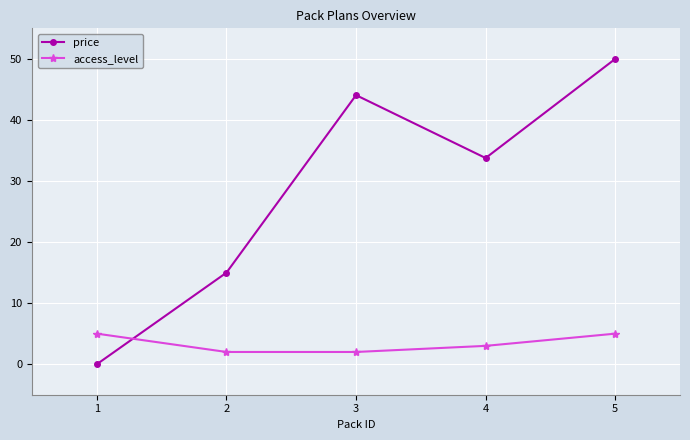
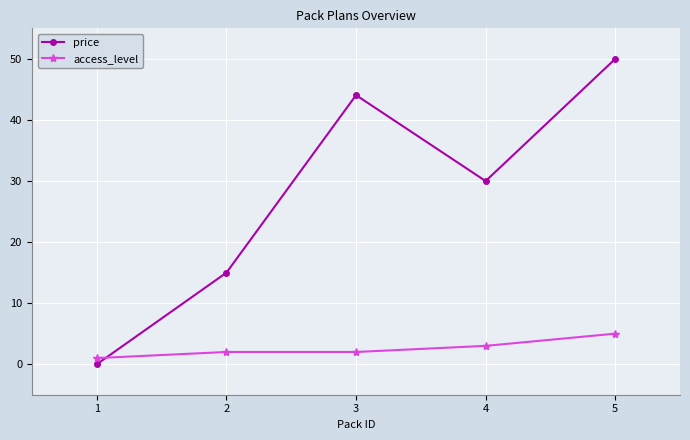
  {
    "price": {
      "1": 0,
      "2": 15,
      "3": 44,
-     "4": 34,
+     "4": 30,
      "5": 50
    },
    "access_level": {
-     "1": 5,
+     "1": 1,
      "2": 2,
      "3": 2,
      "4": 3,
      "5": 5
    }
  }
